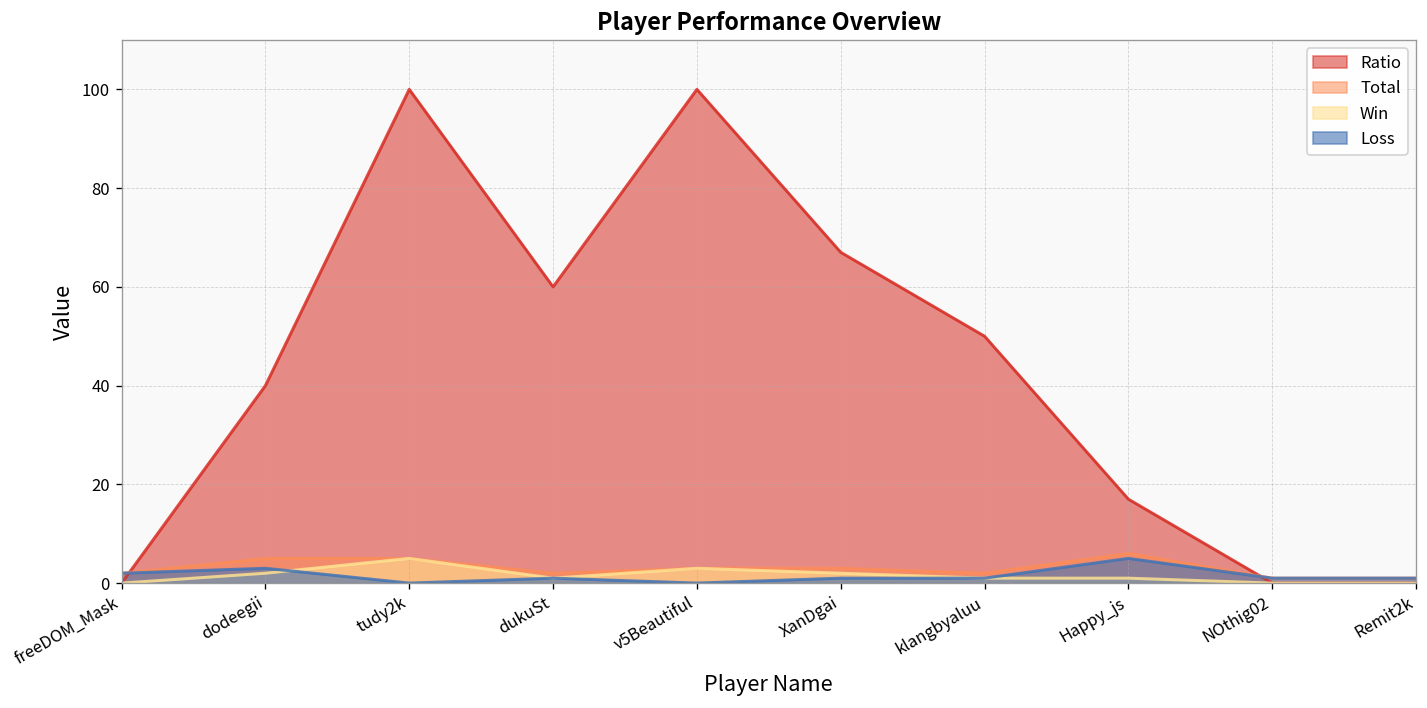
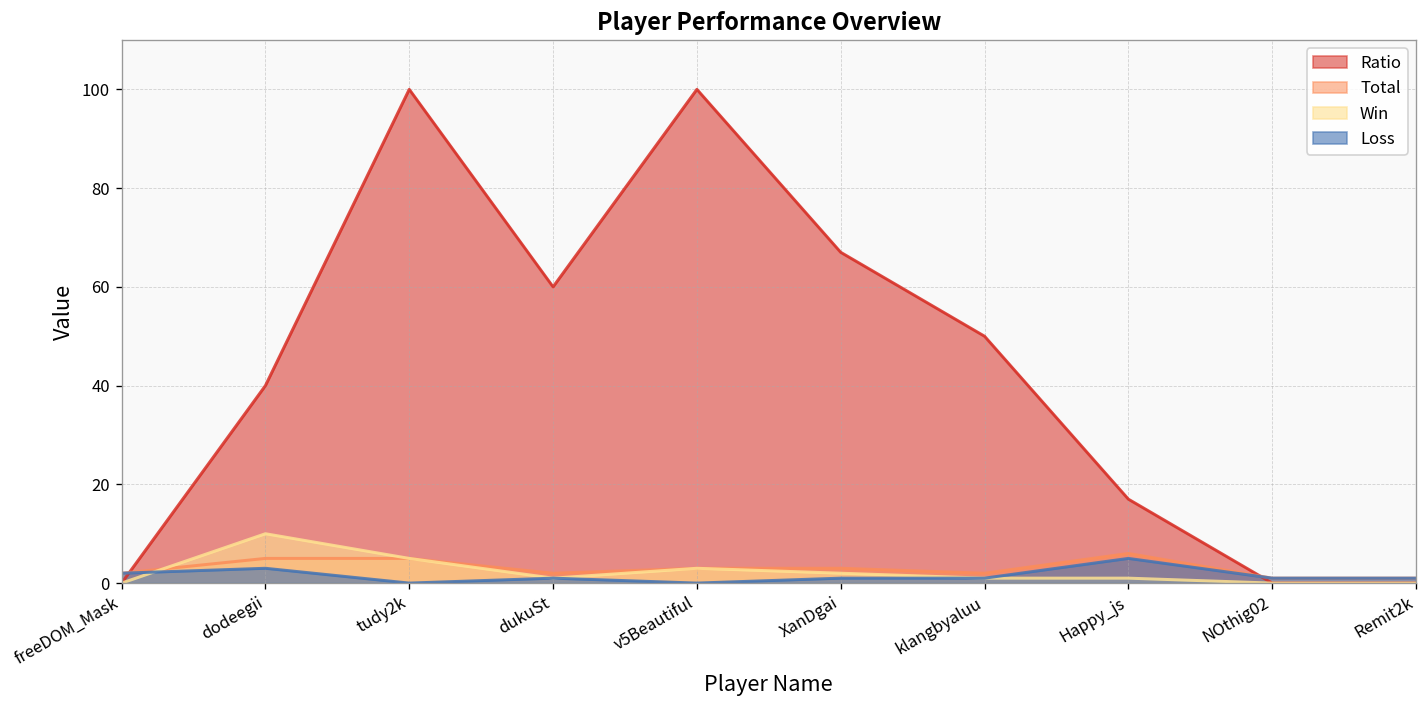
  {
    "Ratio": {
      "dodeegii": 40,
      "tudy2k": 100,
      "dukuSt": 60,
      "v5Beautiful": 100,
      "XanDgai": 67,
      "klangbyaluu": 50,
      "Happy_js": 17
    },
    "Total": {
      "dodeegii": 5,
      "dukuSt": 2,
      "XanDgai": 3,
      "klangbyaluu": 2,
      "Happy_js": 6
    },
    "Win": {
-     "dodeegii": 2,
+     "dodeegii": 10,
      "XanDgai": 2,
      "Happy_js": 1
    },
    "Loss": {
      "dodeegii": 3,
      "tudy2k": 0,
      "v5Beautiful": 0,
      "XanDgai": 1,
      "Happy_js": 5
    }
  }
